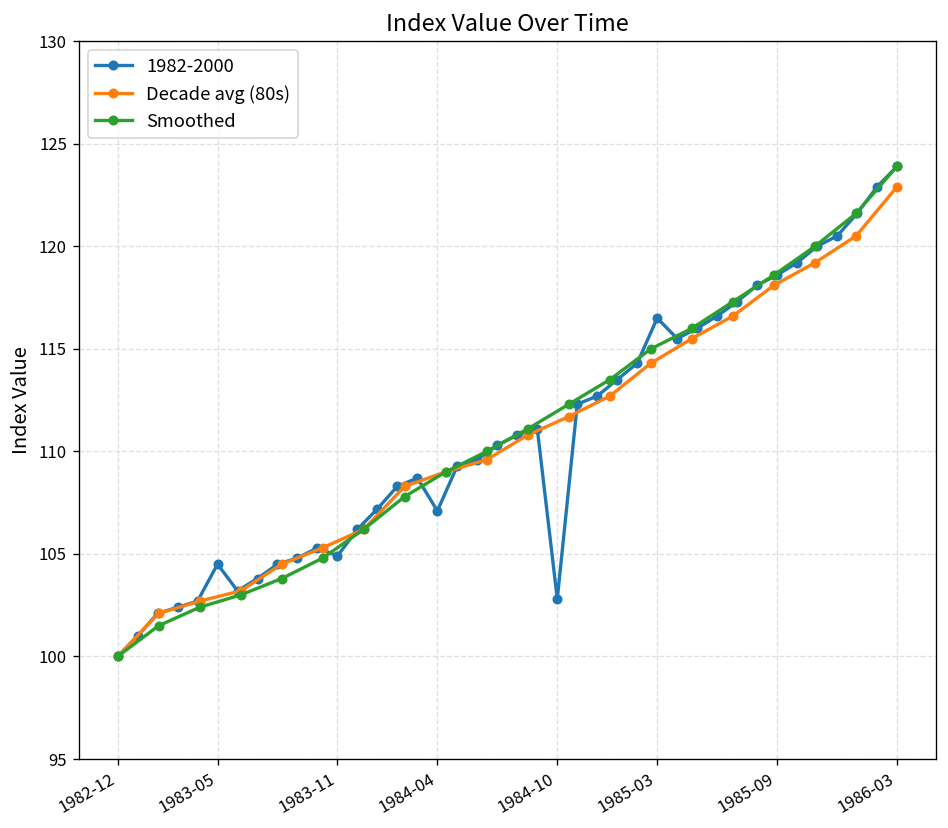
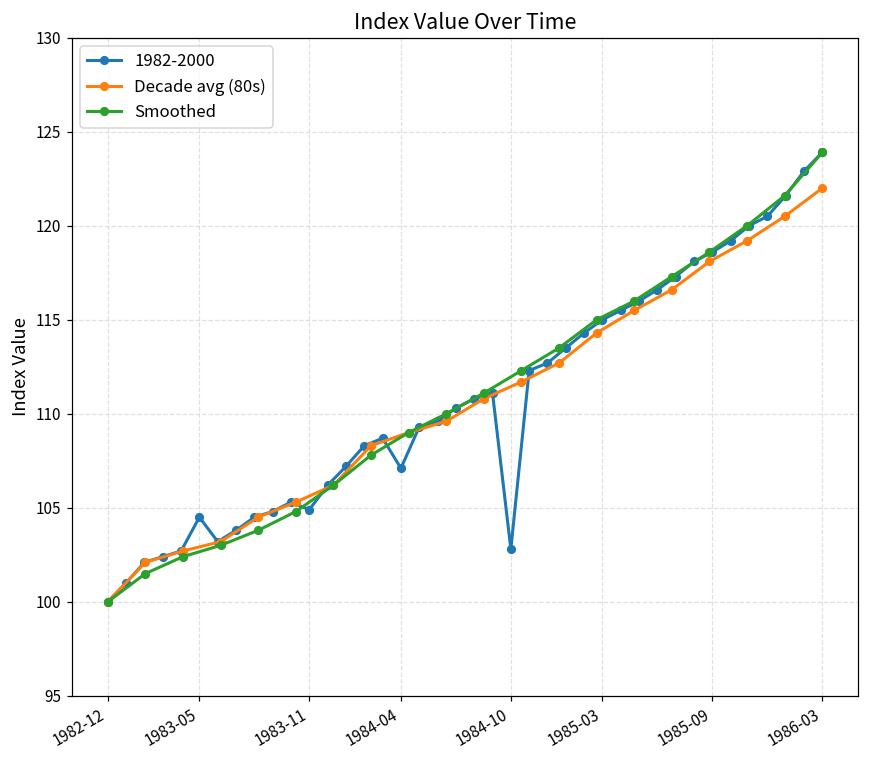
  {
    "1982-2000": {
      "1983-05": 104.5,
      "1983-11": 104.9,
      "1984-04": 107.1,
      "1984-10": 102.8,
-     "1985-03": 116.5,
+     "1985-03": 115.0,
      "1985-09": 118.6
    },
    "Decade avg (80s)": {
-     "1986-03": 122.9
+     "1986-03": 122.0
    }
  }
